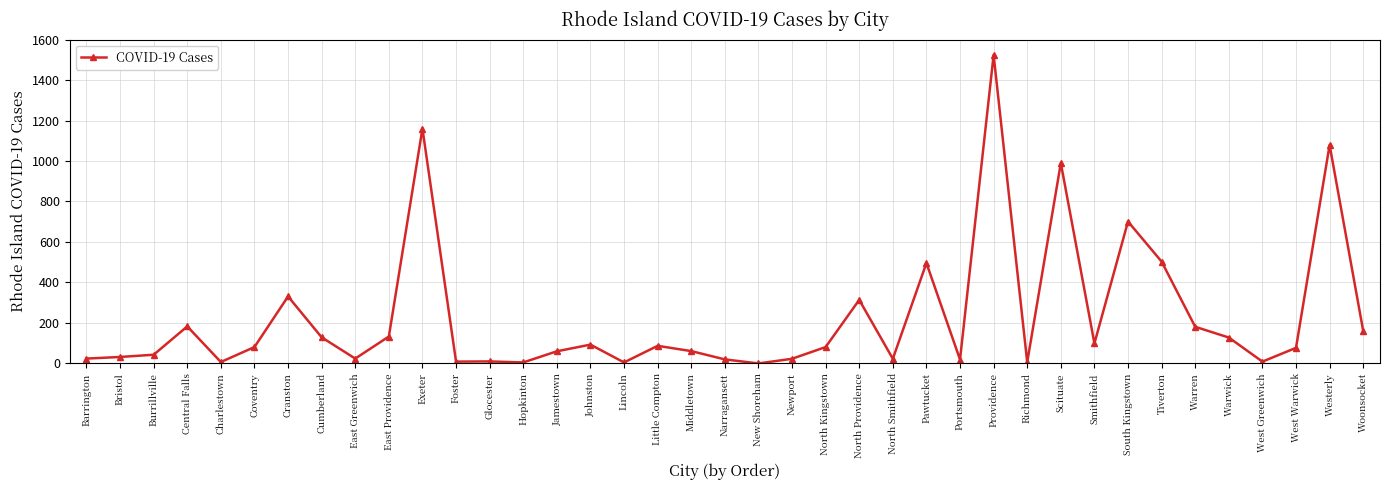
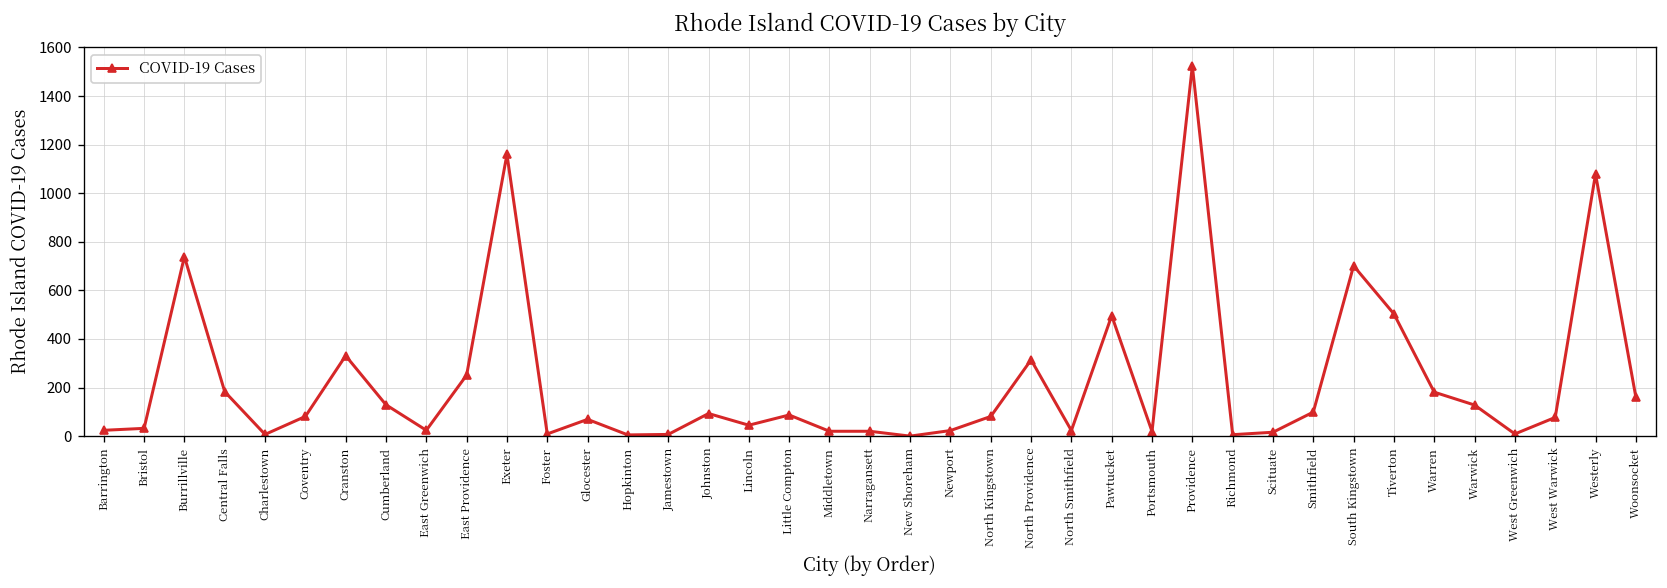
  {
    "Barrington": 20,
    "Bristol": 30,
-   "Burrillville": 40,
+   "Burrillville": 740,
    "Central Falls": 180,
    "Charlestown": 10,
    "Coventry": 80,
    "Cranston": 330,
    "Cumberland": 130,
    "East Greenwich": 20,
-   "East Providence": 130,
+   "East Providence": 250,
    "Exeter": 1160,
    "Foster": 10,
-   "Glocester": 10,
+   "Glocester": 70,
    "Hopkinton": 10,
-   "Jamestown": 60,
+   "Jamestown": 10,
    "Johnston": 90,
-   "Lincoln": 10,
+   "Lincoln": 50,
    "Little Compton": 90,
-   "Middletown": 60,
+   "Middletown": 20,
    "Narragansett": 20,
    "New Shoreham": 0,
    "Newport": 20,
    "North Kingstown": 80,
    "North Providence": 310,
    "North Smithfield": 20,
    "Pawtucket": 500,
    "Portsmouth": 20,
    "Providence": 1520,
    "Richmond": 10,
-   "Scituate": 990,
+   "Scituate": 20,
    "Smithfield": 100,
    "South Kingstown": 700,
    "Tiverton": 500,
    "Warren": 180,
    "Warwick": 130,
    "West Greenwich": 10,
    "West Warwick": 80,
    "Westerly": 1080,
    "Woonsocket": 160
  }
